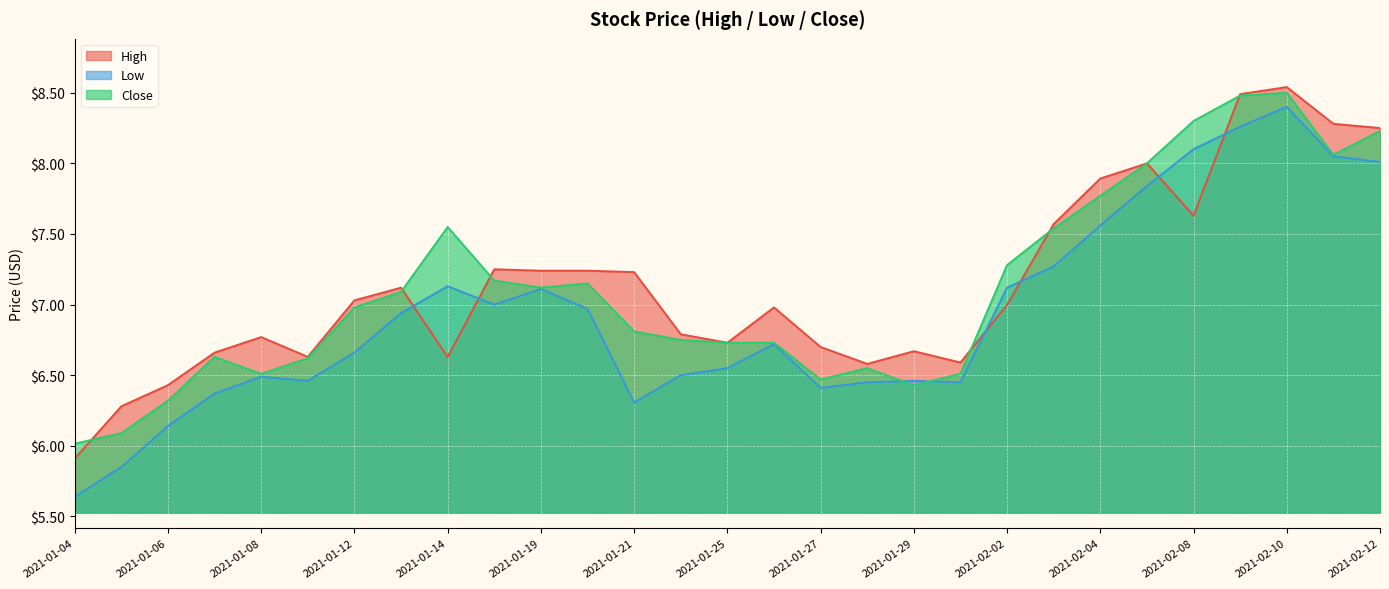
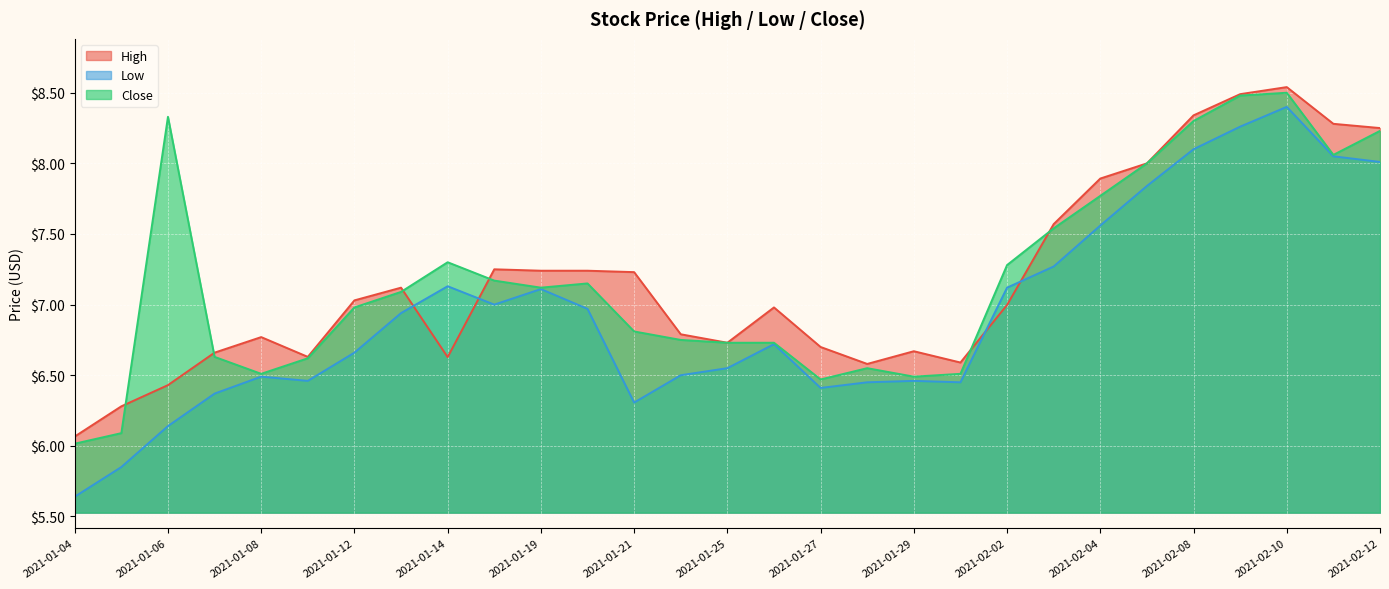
  {
    "High": {
-     "2021-01-04": "$5.91",
+     "2021-01-04": "$6.07",
      "2021-01-06": "$6.43",
      "2021-01-08": "$6.77",
      "2021-01-12": "$7.03",
      "2021-01-14": "$6.63",
      "2021-01-19": "$7.24",
      "2021-01-21": "$7.23",
      "2021-01-27": "$6.70",
      "2021-01-29": "$6.67",
      "2021-02-02": "$7.00",
      "2021-02-04": "$7.89",
-     "2021-02-08": "$7.63",
+     "2021-02-08": "$8.34",
      "2021-02-10": "$8.54",
      "2021-02-12": "$8.25"
    },
    "Low": {
      "2021-01-04": "$5.64",
      "2021-01-06": "$6.14",
      "2021-01-08": "$6.49",
      "2021-01-12": "$6.66",
      "2021-01-14": "$7.13",
      "2021-01-21": "$6.31",
      "2021-01-25": "$6.55",
      "2021-01-27": "$6.41",
      "2021-01-29": "$6.46",
      "2021-02-02": "$7.12",
      "2021-02-04": "$7.56",
      "2021-02-08": "$8.10",
      "2021-02-10": "$8.40",
      "2021-02-12": "$8.01"
    },
    "Close": {
      "2021-01-04": "$6.02",
-     "2021-01-06": "$6.32",
+     "2021-01-06": "$8.33",
      "2021-01-08": "$6.51",
      "2021-01-12": "$6.98",
-     "2021-01-14": "$7.55",
+     "2021-01-14": "$7.30",
      "2021-01-21": "$6.81",
      "2021-01-27": "$6.47",
-     "2021-01-29": "$6.43",
+     "2021-01-29": "$6.49",
      "2021-02-02": "$7.28",
      "2021-02-04": "$7.77",
      "2021-02-08": "$8.30",
      "2021-02-10": "$8.50",
      "2021-02-12": "$8.23"
    }
  }
